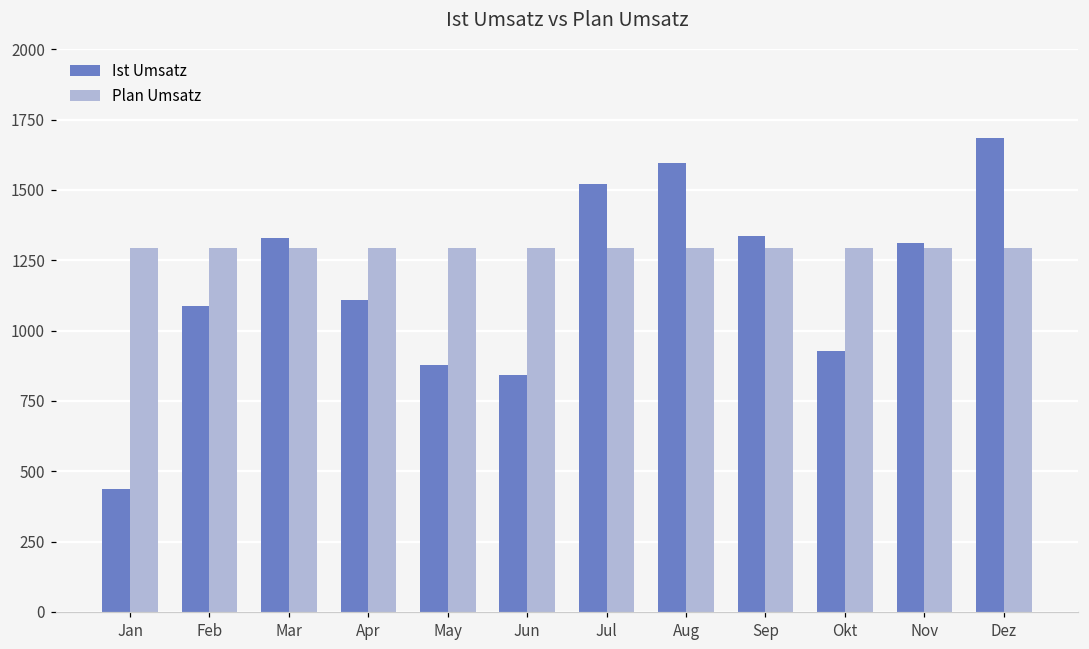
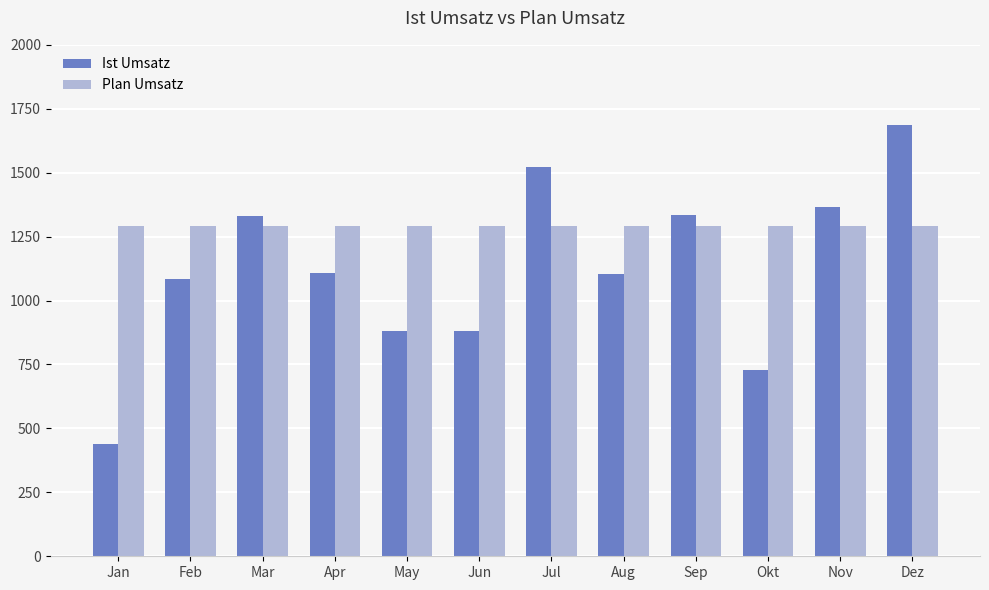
  {
    "Ist Umsatz": {
      "Jan": 440,
      "Feb": 1090,
      "Mar": 1330,
      "Apr": 1110,
      "May": 880,
-     "Jun": 840,
+     "Jun": 880,
      "Jul": 1520,
-     "Aug": 1600,
+     "Aug": 1100,
      "Sep": 1340,
-     "Okt": 930,
-     "Nov": 1310,
+     "Okt": 730,
+     "Nov": 1370,
      "Dez": 1690
    },
    "Plan Umsatz": {
      "Jan": 1290,
      "Feb": 1290,
      "Mar": 1290,
      "Apr": 1290,
      "May": 1290,
      "Jun": 1290,
      "Jul": 1290,
      "Aug": 1290,
      "Sep": 1290,
      "Okt": 1290,
      "Nov": 1290,
      "Dez": 1290
    }
  }
